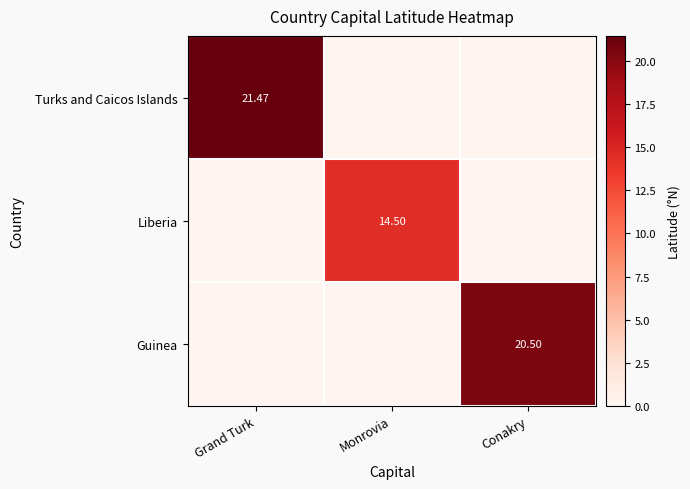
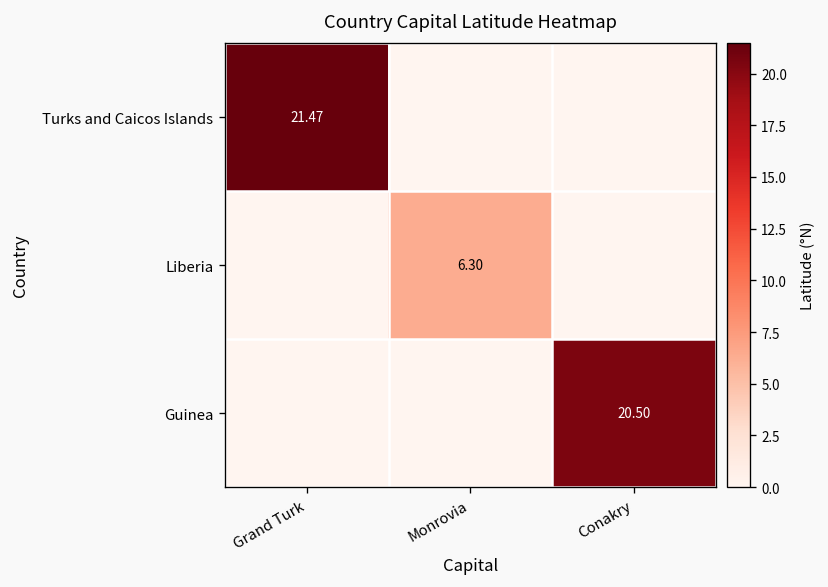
  {
    "Turks and Caicos Islands": {
      "Grand Turk": 21.47
    },
    "Liberia": {
-     "Monrovia": 14.50
+     "Monrovia": 6.30
    },
    "Guinea": {
      "Conakry": 20.50
    }
  }
